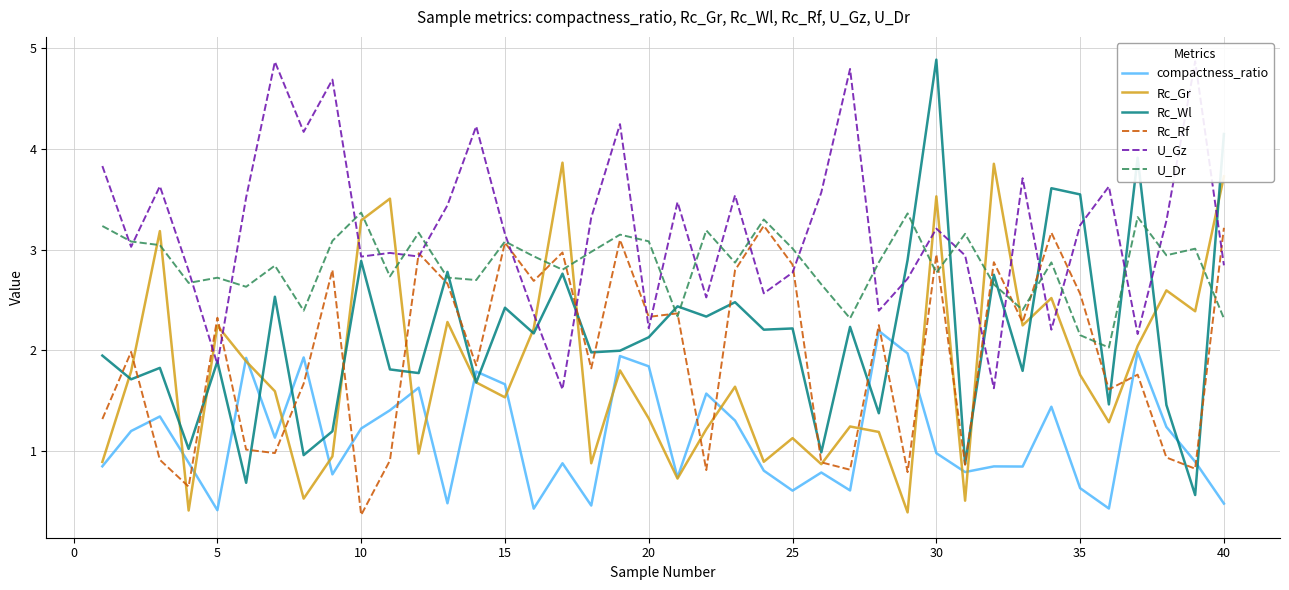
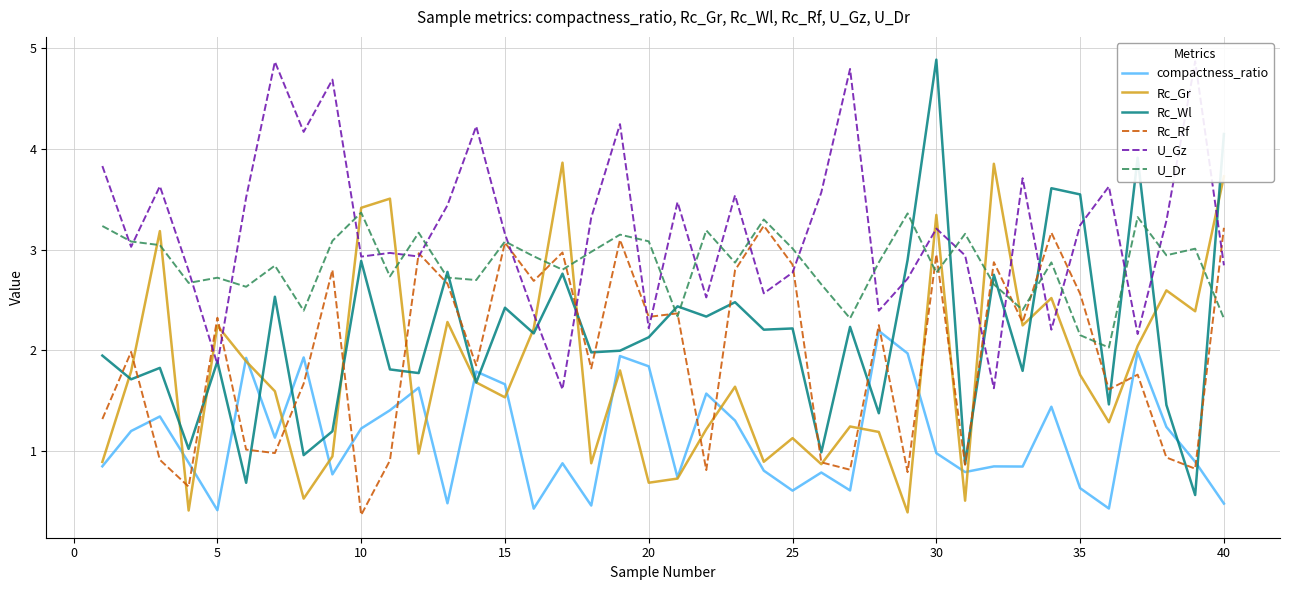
  {
    "compactness_ratio": {
      "5": 0.41,
      "10": 1.22,
      "15": 1.66,
      "20": 1.84,
      "25": 0.60,
      "30": 0.97,
      "35": 0.63,
      "40": 0.47
    },
    "Rc_Gr": {
      "5": 2.24,
-     "10": 3.29,
+     "10": 3.41,
      "15": 1.53,
-     "20": 1.32,
+     "20": 0.68,
      "25": 1.12,
-     "30": 3.53,
+     "30": 3.34,
      "35": 1.75
    },
    "Rc_Wl": {
      "5": 1.89,
      "10": 2.89,
      "15": 2.42,
      "20": 2.13,
      "25": 2.21,
      "30": 4.89,
      "35": 3.55
    },
    "Rc_Rf": {
      "5": 2.32,
      "10": 0.36,
      "20": 2.33,
      "25": 2.85,
      "30": 2.95,
      "35": 2.56,
      "40": 3.22
    },
    "U_Gz": {
      "5": 1.86,
      "10": 2.93,
      "15": 3.15,
      "20": 2.22,
      "25": 2.77,
      "30": 3.21,
      "35": 3.24,
      "40": 2.84
    },
    "U_Dr": {
      "5": 2.72,
      "10": 3.37,
      "20": 3.08,
      "25": 3.01,
      "30": 2.77,
      "35": 2.15,
      "40": 2.31
    }
  }
